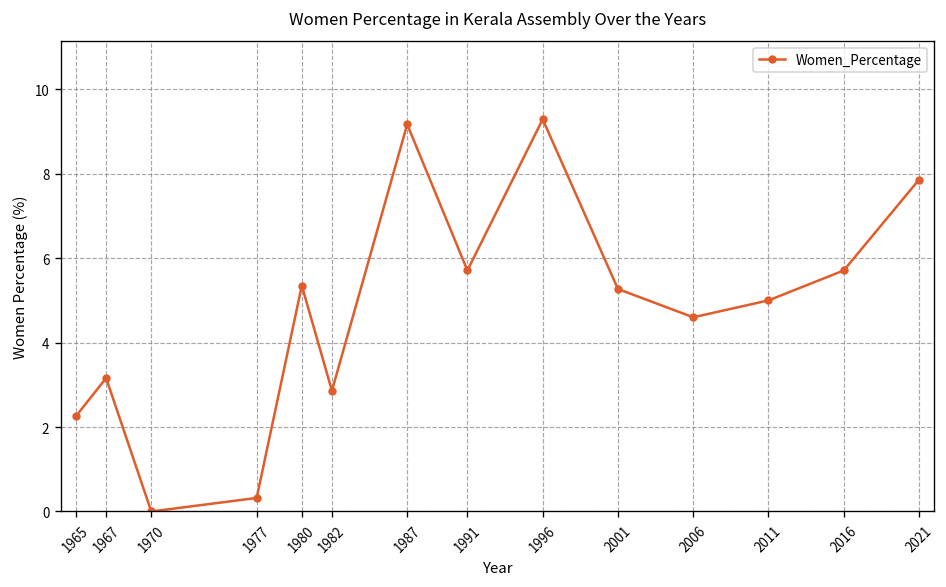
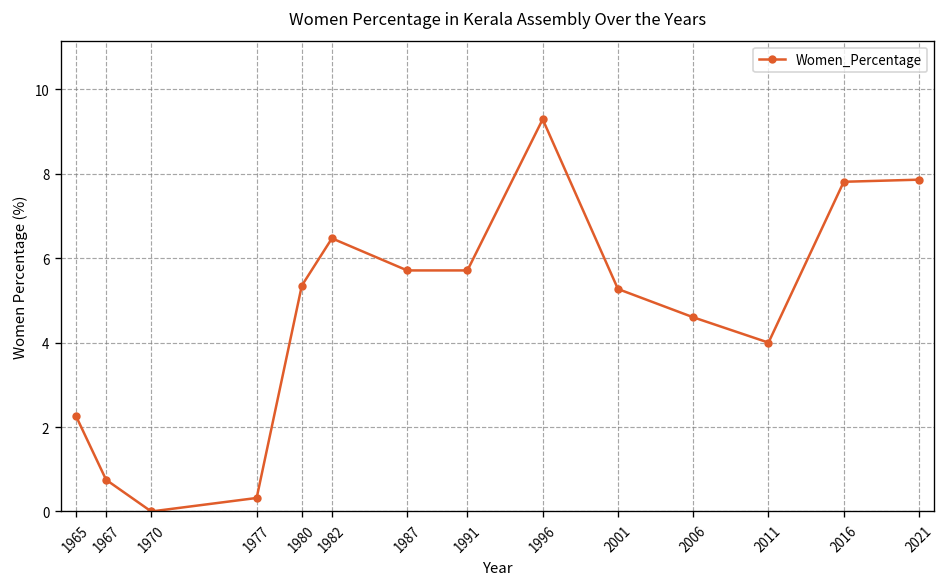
  {
    "1965": 2.3,
-   "1967": 3.2,
+   "1967": 0.8,
    "1970": 0.0,
    "1977": 0.3,
    "1980": 5.4,
-   "1982": 2.9,
-   "1987": 9.2,
+   "1982": 6.5,
+   "1987": 5.7,
    "1991": 5.7,
    "1996": 9.3,
    "2001": 5.3,
    "2006": 4.6,
-   "2011": 5,
-   "2016": 5.7,
+   "2011": 4,
+   "2016": 7.8,
    "2021": 7.9
  }
